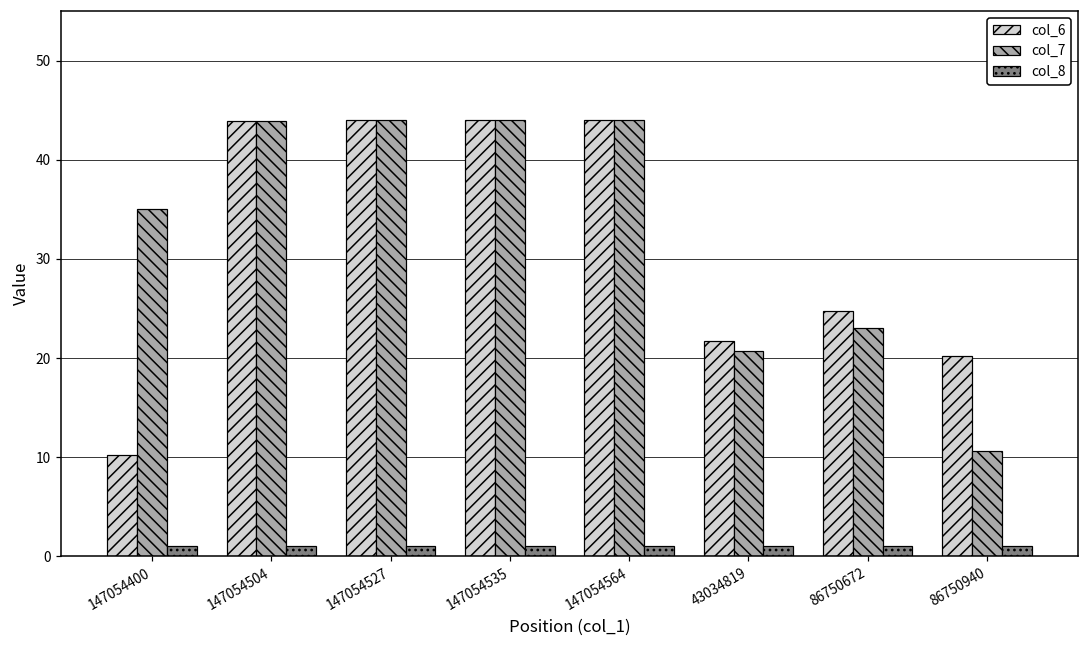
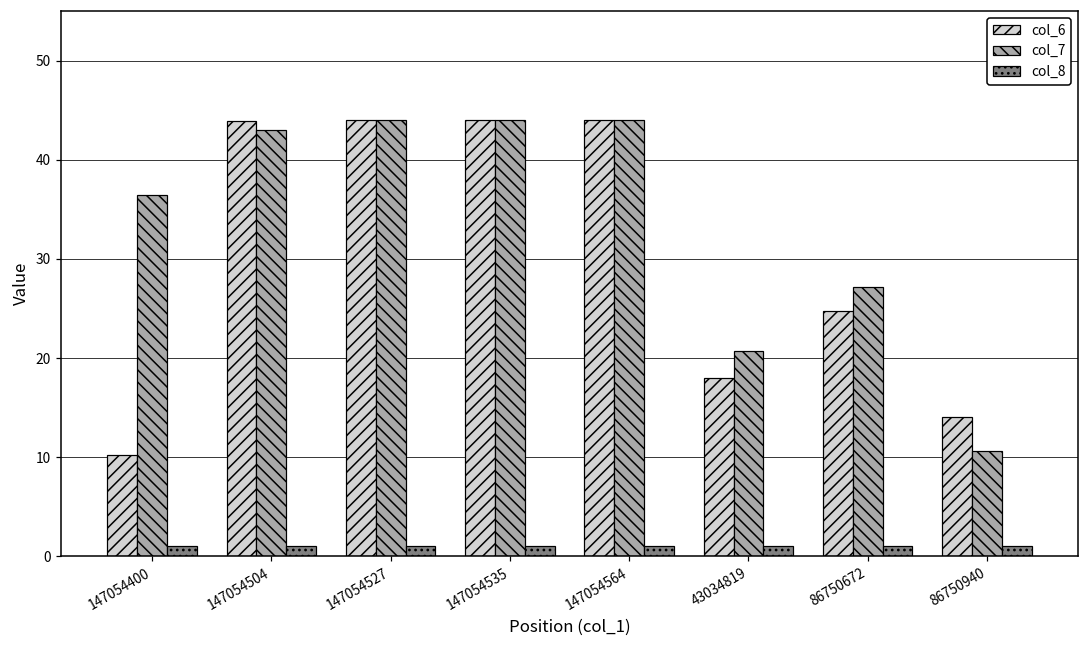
  {
    "col_6": {
      "147054400": 10,
      "147054504": 44,
      "147054527": 44,
      "147054535": 44,
      "147054564": 44,
-     "43034819": 22,
+     "43034819": 18,
      "86750672": 25,
-     "86750940": 20
+     "86750940": 14
    },
    "col_7": {
-     "147054400": 35,
-     "147054504": 44,
+     "147054400": 36,
+     "147054504": 43,
      "147054527": 44,
      "147054535": 44,
      "147054564": 44,
      "43034819": 21,
-     "86750672": 23,
+     "86750672": 27,
      "86750940": 11
    },
    "col_8": {
      "147054400": 1,
      "147054504": 1,
      "147054527": 1,
      "147054535": 1,
      "147054564": 1,
      "43034819": 1,
      "86750672": 1,
      "86750940": 1
    }
  }
